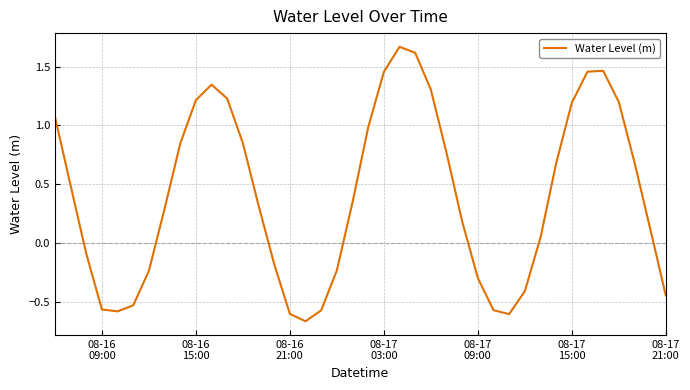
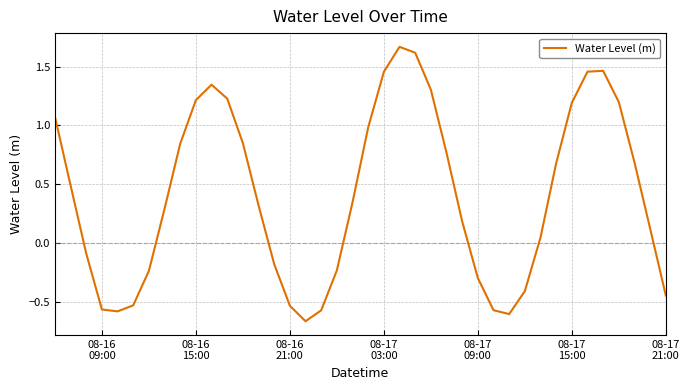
  {
    "08-16 09:00": -0.57,
    "08-16 15:00": 1.22,
-   "08-16 21:00": -0.60,
+   "08-16 21:00": -0.53,
    "08-17 03:00": 1.46,
    "08-17 09:00": -0.30,
    "08-17 15:00": 1.19,
    "08-17 21:00": -0.45
  }
